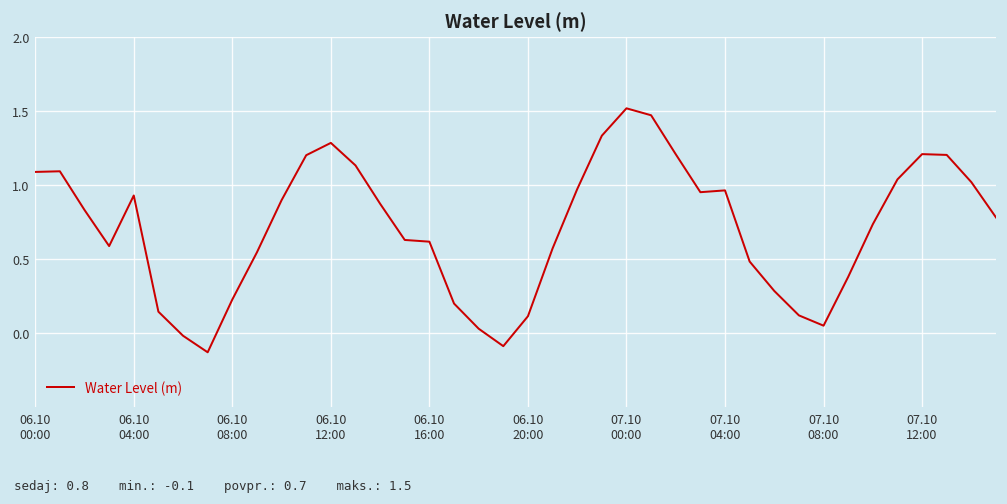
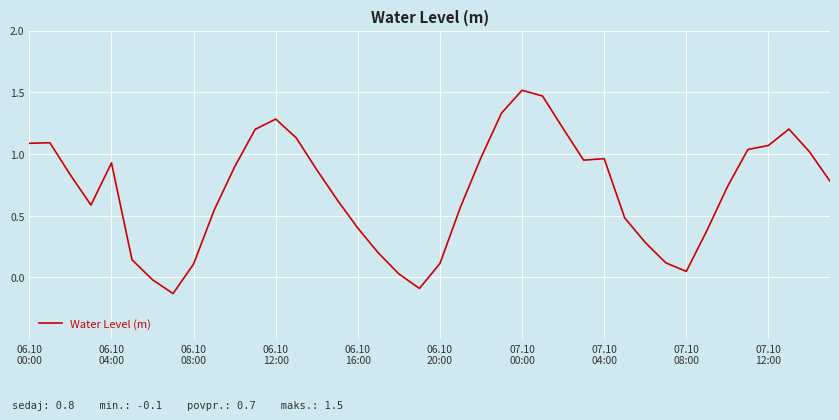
  {
    "06.10 00:00": 1.09,
    "06.10 04:00": 0.93,
-   "06.10 08:00": 0.23,
+   "06.10 08:00": 0.11,
    "06.10 12:00": 1.28,
-   "06.10 16:00": 0.62,
+   "06.10 16:00": 0.40,
    "06.10 20:00": 0.11,
    "07.10 00:00": 1.52,
    "07.10 04:00": 0.96,
    "07.10 08:00": 0.05,
-   "07.10 12:00": 1.21
+   "07.10 12:00": 1.07
  }
